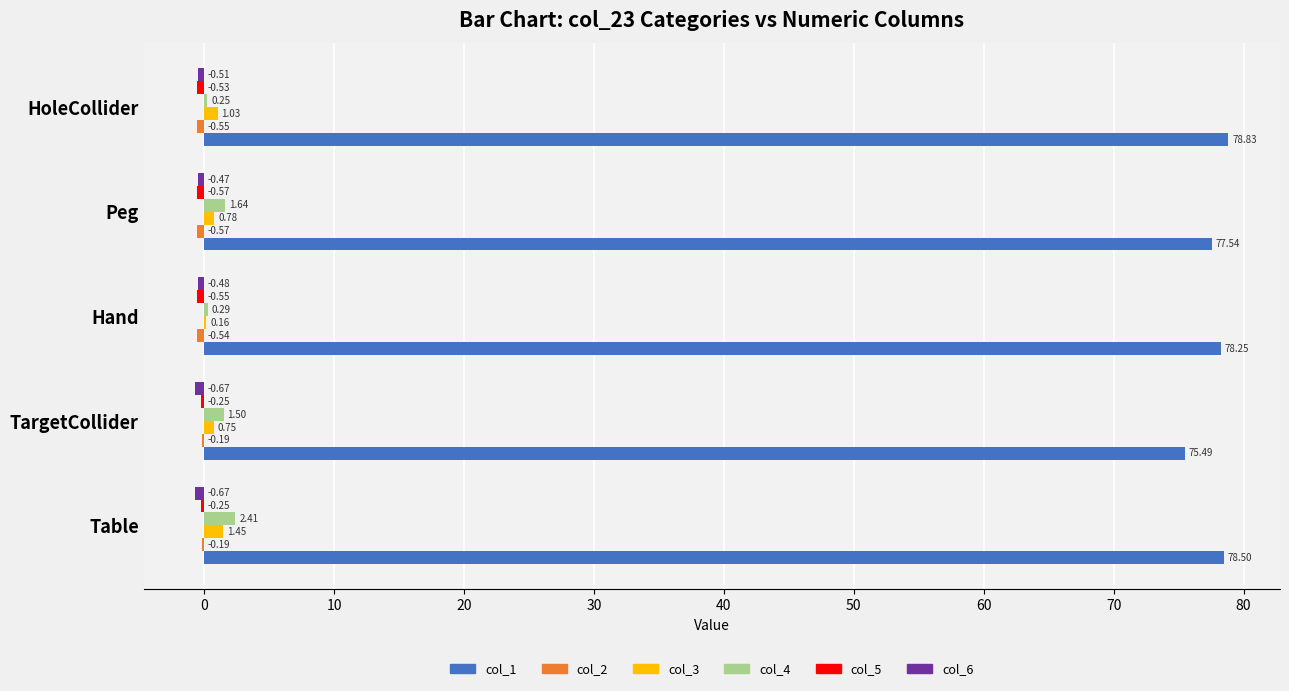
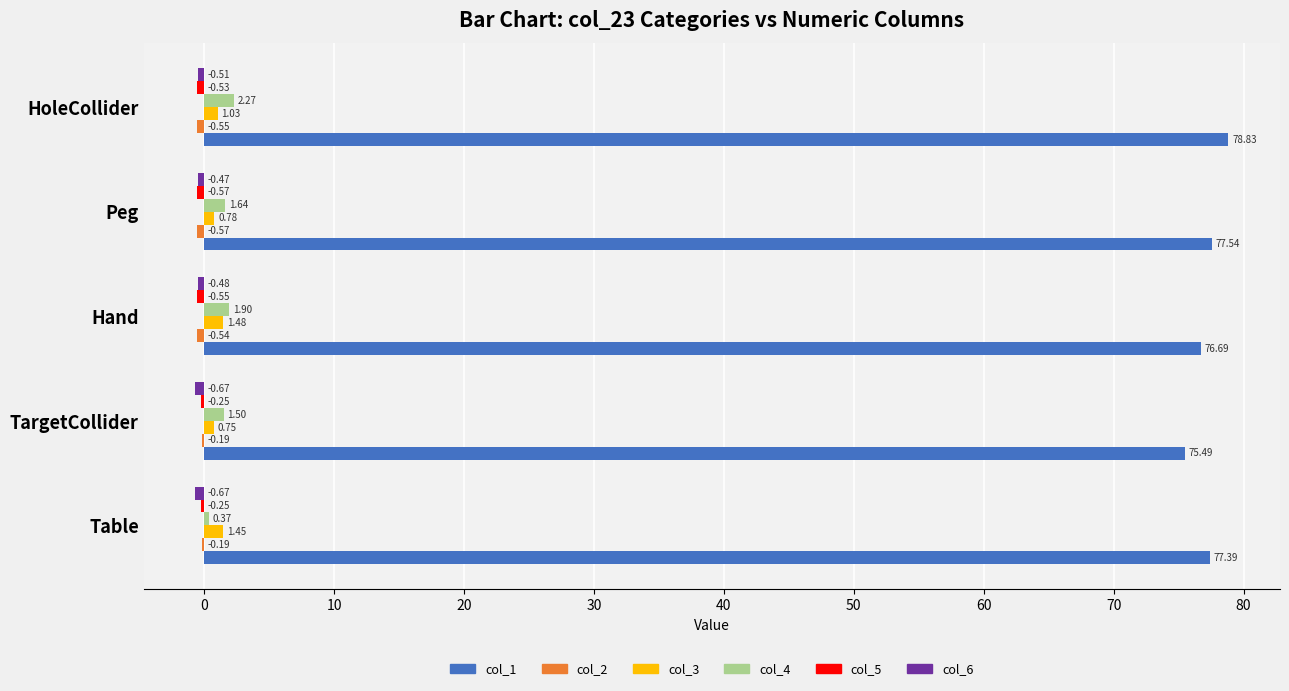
  {
    "col_1": {
      "HoleCollider": 78.83,
      "Peg": 77.54,
-     "Hand": 78.25,
+     "Hand": 76.69,
      "TargetCollider": 75.49,
-     "Table": 78.50
+     "Table": 77.39
    },
    "col_2": {
      "HoleCollider": -0.55,
      "Peg": -0.57,
      "Hand": -0.54,
      "TargetCollider": -0.19,
      "Table": -0.19
    },
    "col_3": {
      "HoleCollider": 1.03,
      "Peg": 0.78,
-     "Hand": 0.16,
+     "Hand": 1.48,
      "TargetCollider": 0.75,
      "Table": 1.45
    },
    "col_4": {
-     "HoleCollider": 0.25,
+     "HoleCollider": 2.27,
      "Peg": 1.64,
-     "Hand": 0.29,
+     "Hand": 1.90,
      "TargetCollider": 1.50,
-     "Table": 2.41
+     "Table": 0.37
    },
    "col_5": {
      "HoleCollider": -0.53,
      "Peg": -0.57,
      "Hand": -0.55,
      "TargetCollider": -0.25,
      "Table": -0.25
    },
    "col_6": {
      "HoleCollider": -0.51,
      "Peg": -0.47,
      "Hand": -0.48,
      "TargetCollider": -0.67,
      "Table": -0.67
    }
  }
